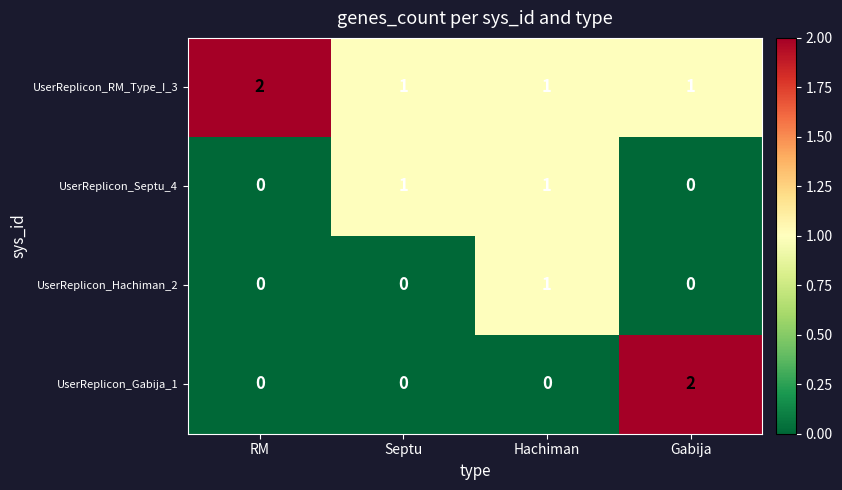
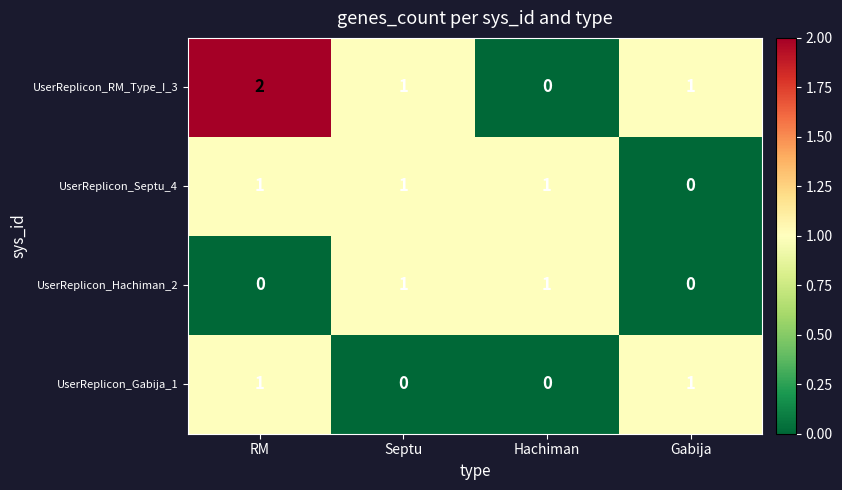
  {
    "UserReplicon_RM_Type_I_3": {
      "RM": 2,
      "Septu": 1,
-     "Hachiman": 1,
+     "Hachiman": 0,
      "Gabija": 1
    },
    "UserReplicon_Septu_4": {
-     "RM": 0,
+     "RM": 1,
      "Septu": 1,
      "Hachiman": 1,
      "Gabija": 0
    },
    "UserReplicon_Hachiman_2": {
      "RM": 0,
-     "Septu": 0,
+     "Septu": 1,
      "Hachiman": 1,
      "Gabija": 0
    },
    "UserReplicon_Gabija_1": {
-     "RM": 0,
+     "RM": 1,
      "Septu": 0,
      "Hachiman": 0,
-     "Gabija": 2
+     "Gabija": 1
    }
  }
